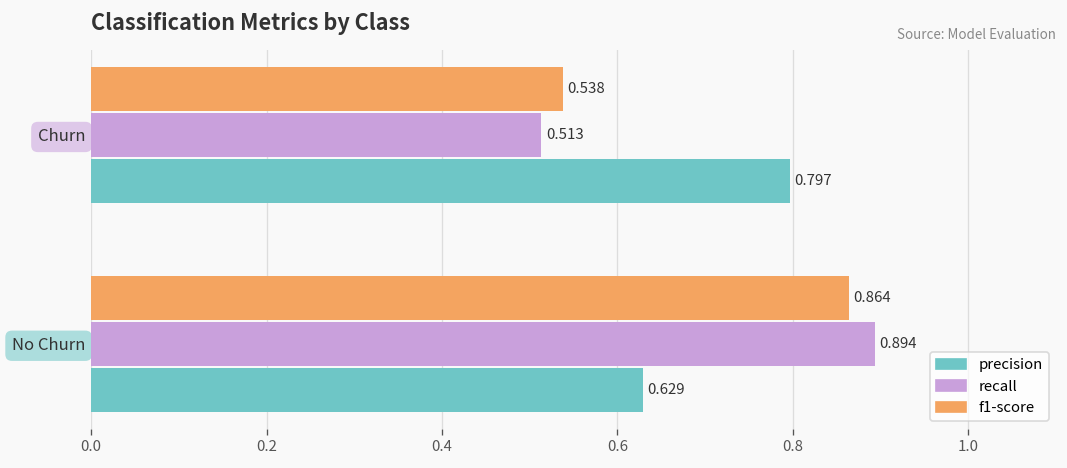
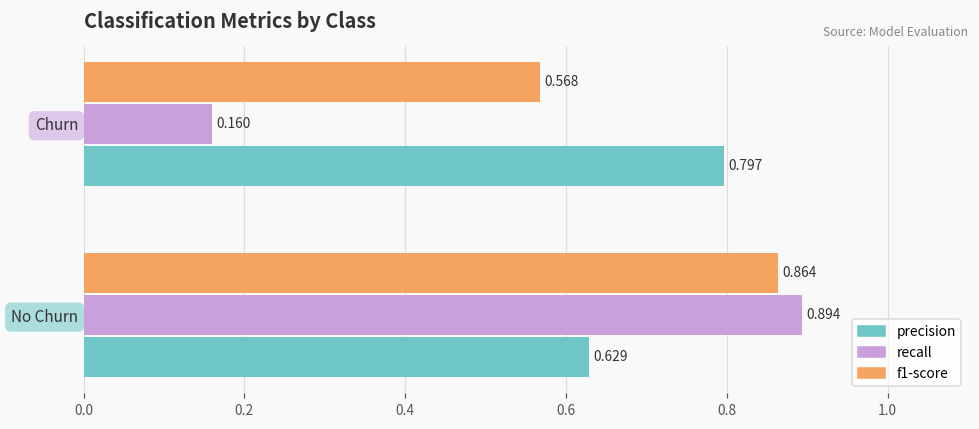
  {
    "precision": {
      "Churn": 0.797,
      "No Churn": 0.629
    },
    "recall": {
-     "Churn": 0.513,
+     "Churn": 0.160,
      "No Churn": 0.894
    },
    "f1-score": {
-     "Churn": 0.538,
+     "Churn": 0.568,
      "No Churn": 0.864
    }
  }
